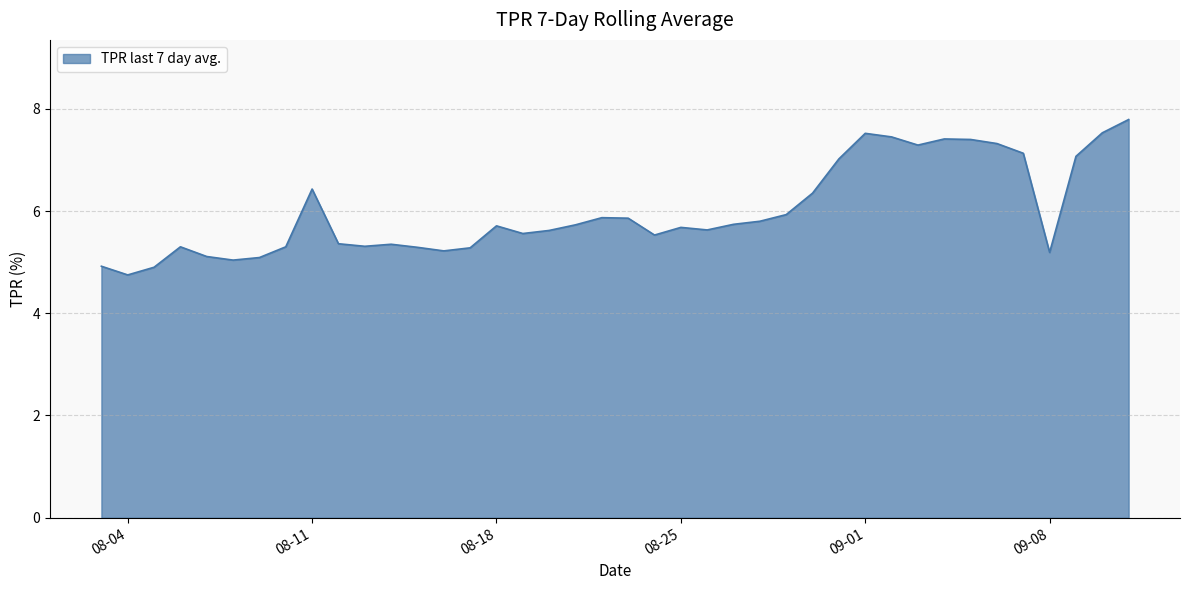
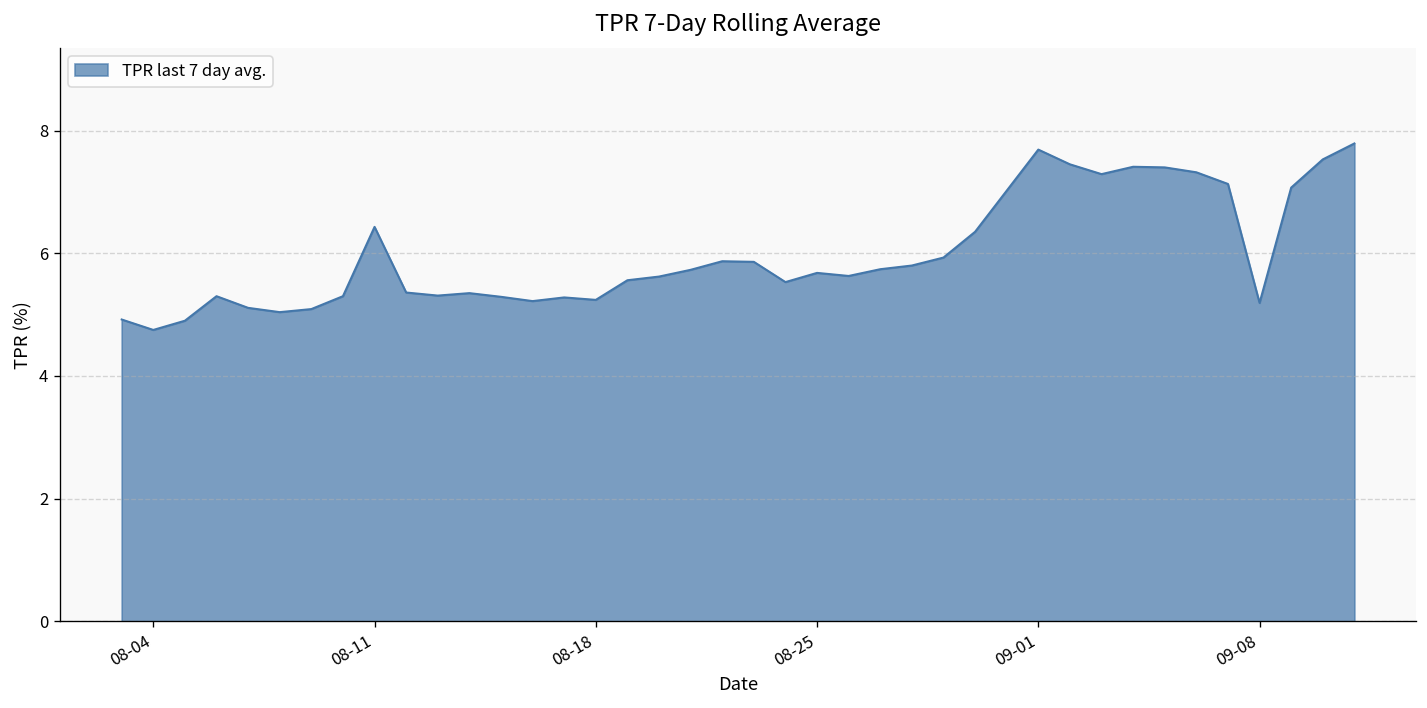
  {
    "08-04": 4.8,
    "08-11": 6.4,
-   "08-18": 5.7,
+   "08-18": 5.2,
    "08-25": 5.7,
-   "09-01": 7.5,
+   "09-01": 7.7,
    "09-08": 5.2
  }
